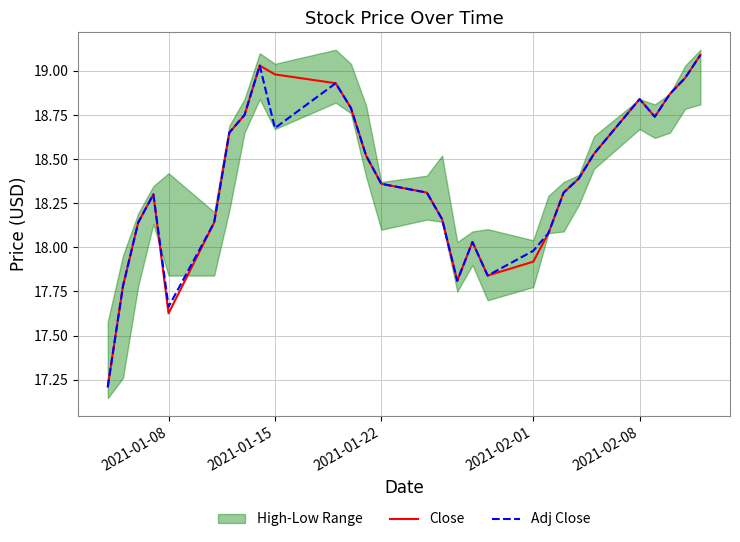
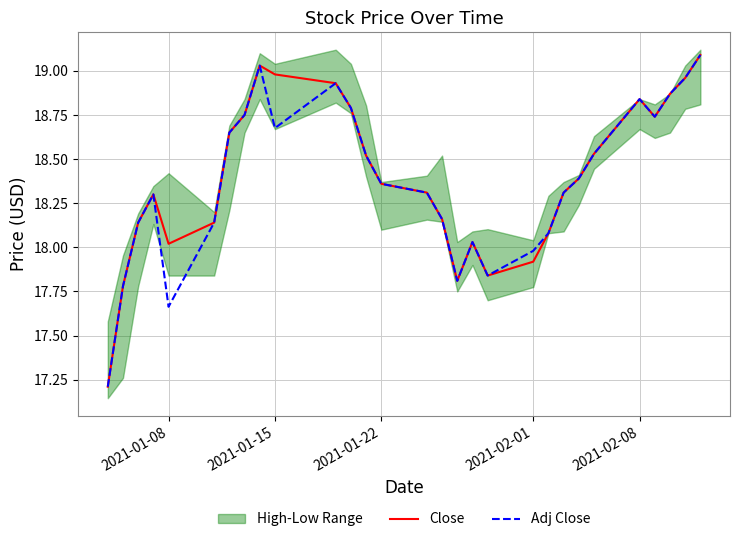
  {
    "Close": {
-     "2021-01-08": 17.63,
+     "2021-01-08": 18.02,
      "2021-01-15": 18.98,
      "2021-02-01": 17.92
    },
    "Adj Close": {
      "2021-01-08": 17.66,
      "2021-01-15": 18.68,
      "2021-02-01": 17.98
    }
  }
